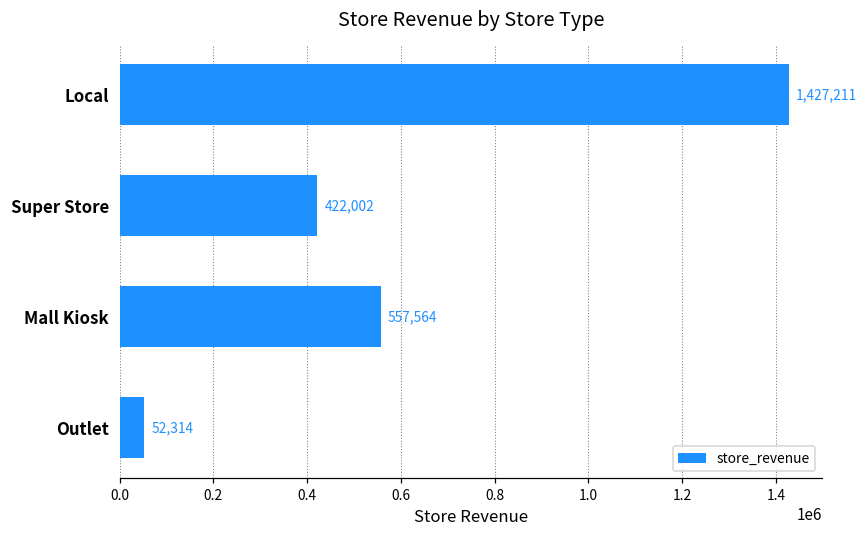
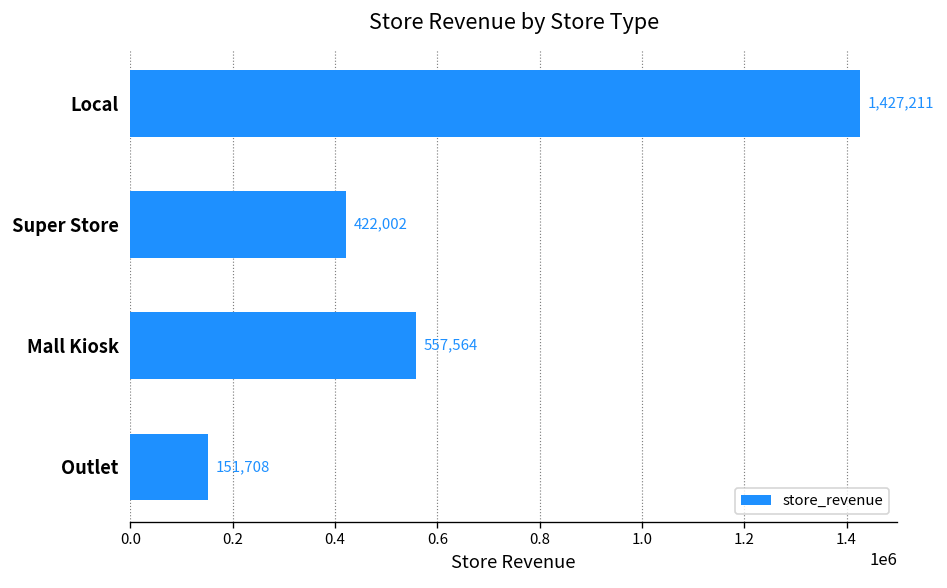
  {
    "Local": "1,427,211",
    "Super Store": "422,002",
    "Mall Kiosk": "557,564",
-   "Outlet": "52,314"
+   "Outlet": "151,708"
  }
